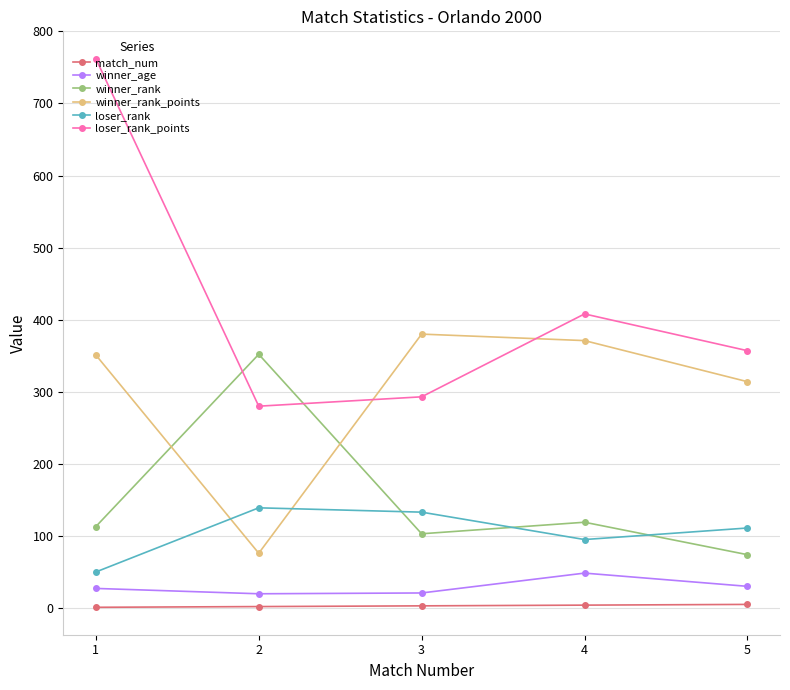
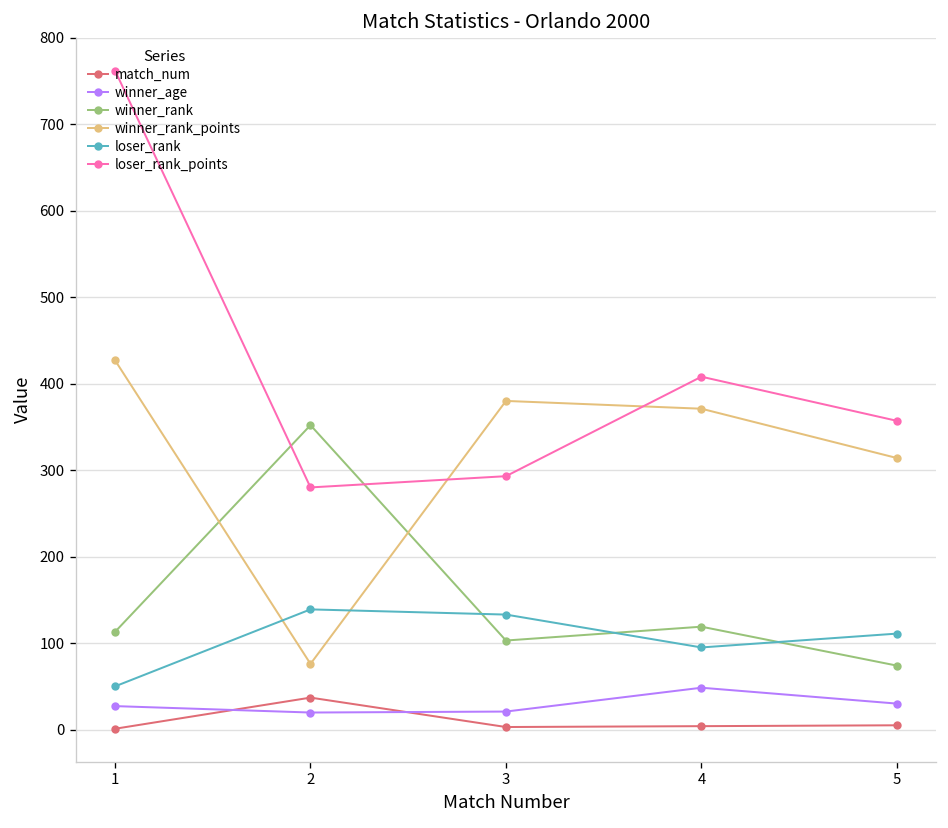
  {
    "match_num": {
      "1": 0,
-     "2": 0,
+     "2": 40,
      "3": 0,
      "4": 0,
      "5": 10
    },
    "winner_age": {
      "1": 30,
      "2": 20,
      "3": 20,
      "4": 50,
      "5": 30
    },
    "winner_rank": {
      "1": 110,
      "2": 350,
      "3": 100,
      "4": 120,
      "5": 70
    },
    "winner_rank_points": {
-     "1": 350,
+     "1": 430,
      "2": 80,
      "3": 380,
      "4": 370,
      "5": 310
    },
    "loser_rank": {
      "1": 50,
      "2": 140,
      "3": 130,
      "4": 100,
      "5": 110
    },
    "loser_rank_points": {
      "1": 760,
      "2": 280,
      "3": 290,
      "4": 410,
      "5": 360
    }
  }
